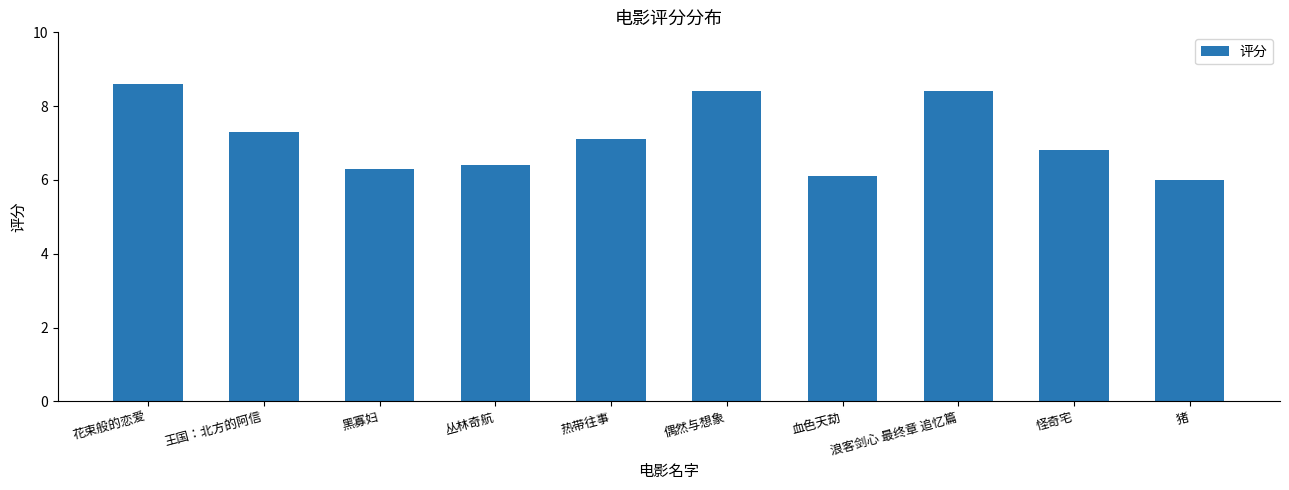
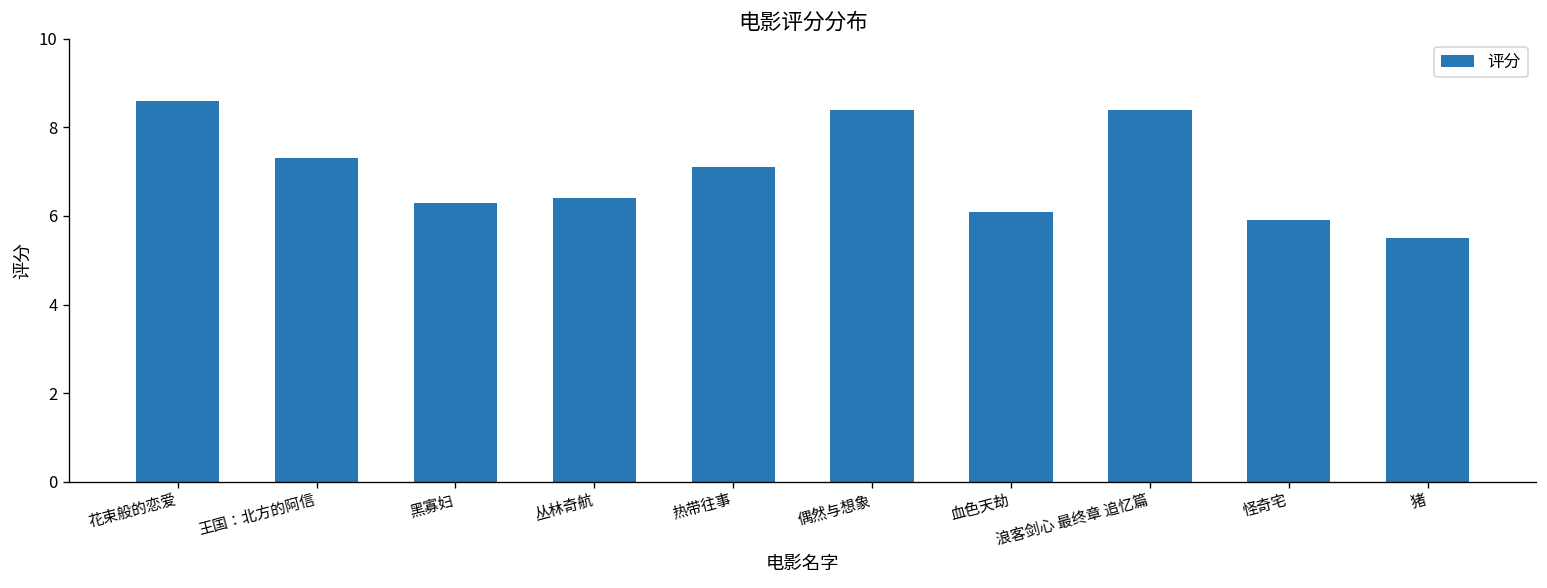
  {
    "花束般的恋爱": 8.6,
    "王国：北方的阿信": 7.3,
    "黑寡妇": 6.3,
    "丛林奇航": 6.4,
    "热带往事": 7.1,
    "偶然与想象": 8.4,
    "血色天劫": 6.1,
    "浪客剑心 最终章 追忆篇": 8.4,
-   "怪奇宅": 6.8,
-   "猪": 6.0
+   "怪奇宅": 5.9,
+   "猪": 5.5
  }
